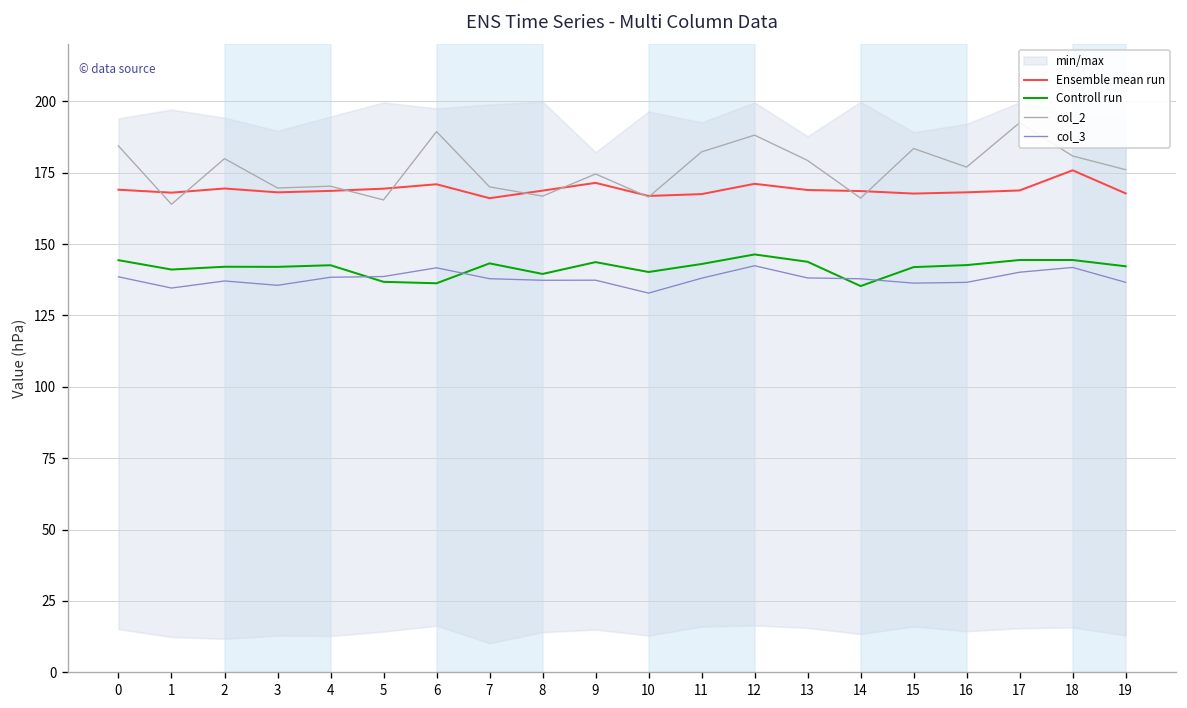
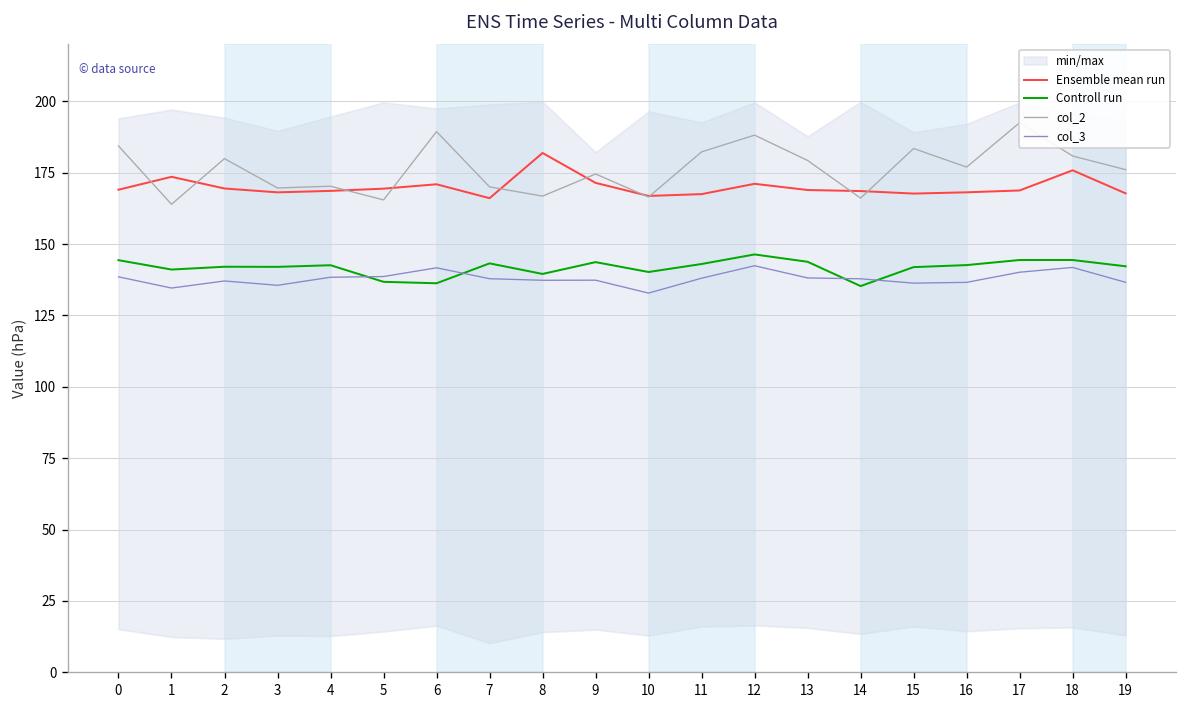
  {
    "Ensemble mean run": {
      "0": 169,
-     "1": 168,
+     "1": 174,
      "2": 169,
      "3": 168,
      "4": 169,
      "5": 169,
      "6": 171,
      "7": 166,
-     "8": 169,
+     "8": 182,
      "9": 171,
      "11": 168,
      "12": 171,
      "13": 169,
      "14": 169,
      "15": 168,
      "16": 168,
      "17": 169,
      "18": 176,
      "19": 168
    },
    "Controll run": {
      "0": 144,
      "1": 141,
      "2": 142,
      "3": 142,
      "4": 143,
      "5": 137,
      "6": 136,
      "7": 143,
      "8": 140,
      "9": 144,
      "10": 140,
      "11": 143,
      "12": 146,
      "13": 144,
      "14": 135,
      "15": 142,
      "16": 143,
      "17": 144,
      "18": 144,
      "19": 142
    }
  }
